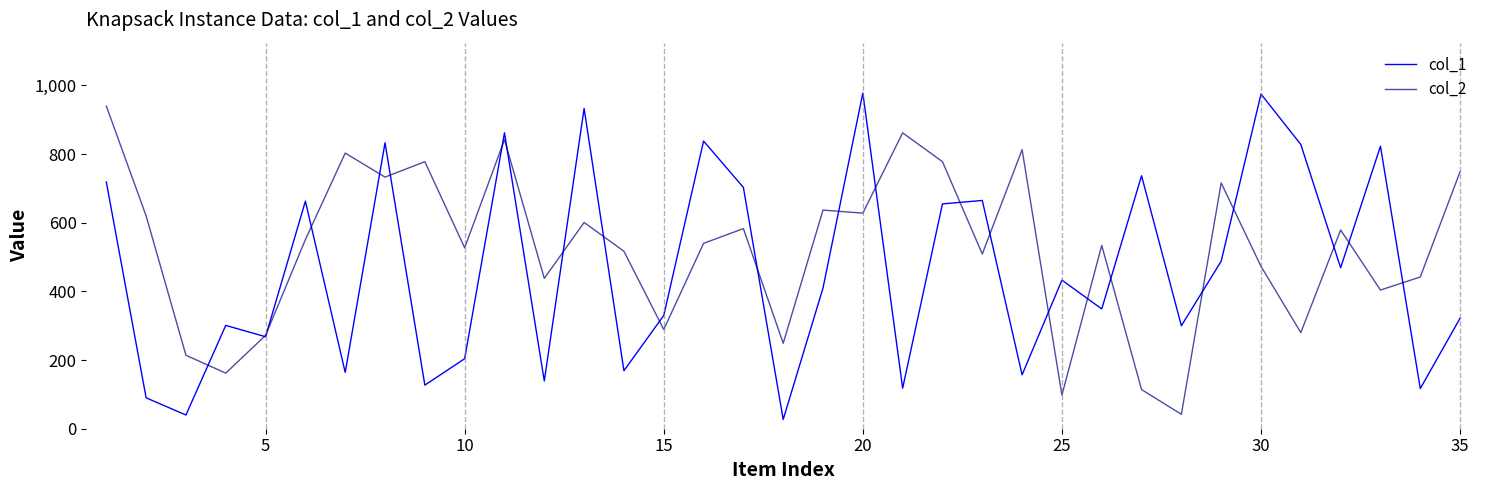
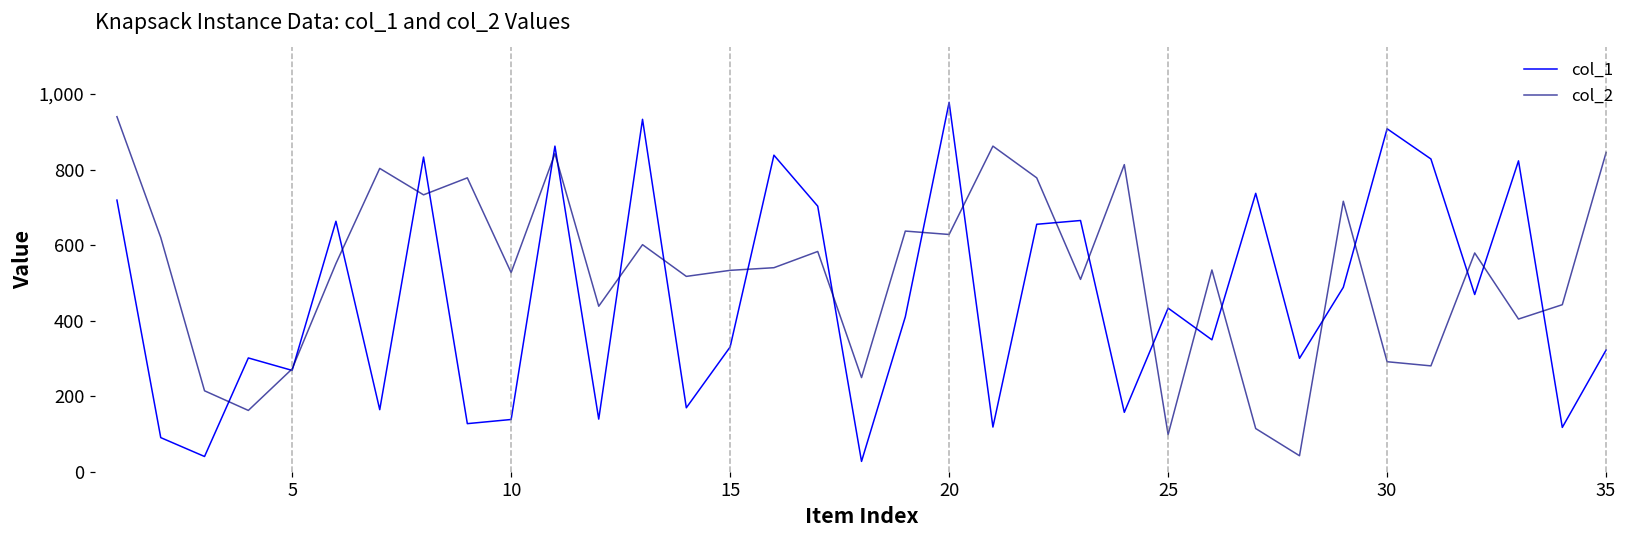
  {
    "col_1": {
-     "10": 200,
+     "10": 140,
      "15": 330,
      "20": 980,
      "25": 430,
-     "30": 980,
+     "30": 910,
      "35": 320
    },
    "col_2": {
      "10": 530,
-     "15": 290,
+     "15": 530,
      "20": 630,
      "25": 100,
-     "30": 470,
-     "35": 750
+     "30": 290,
+     "35": 850
    }
  }
